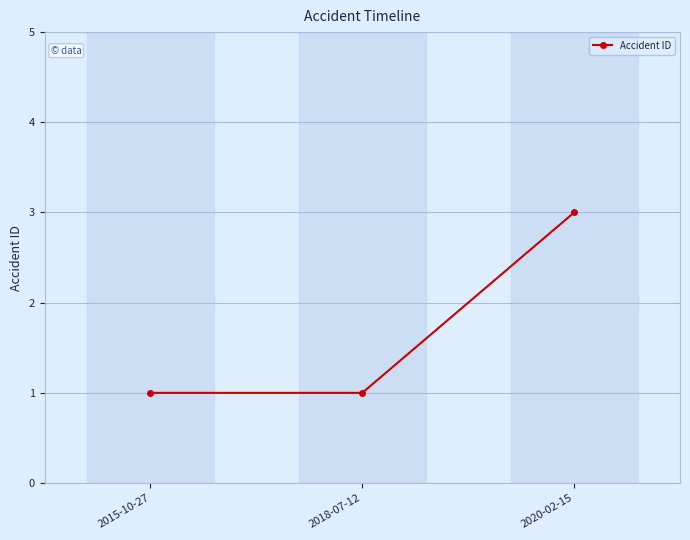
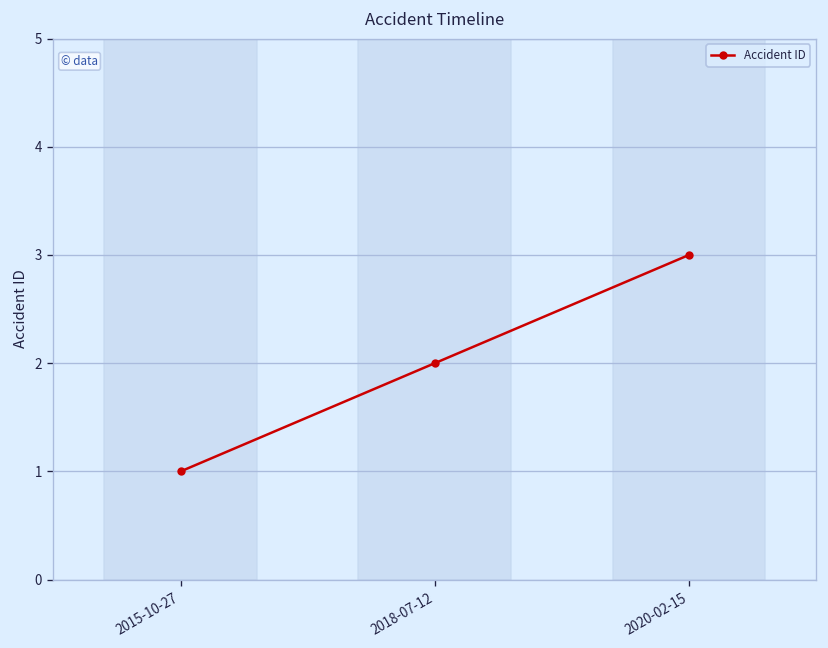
  {
    "2015-10-27": 1,
-   "2018-07-12": 1,
+   "2018-07-12": 2,
    "2020-02-15": 3
  }
